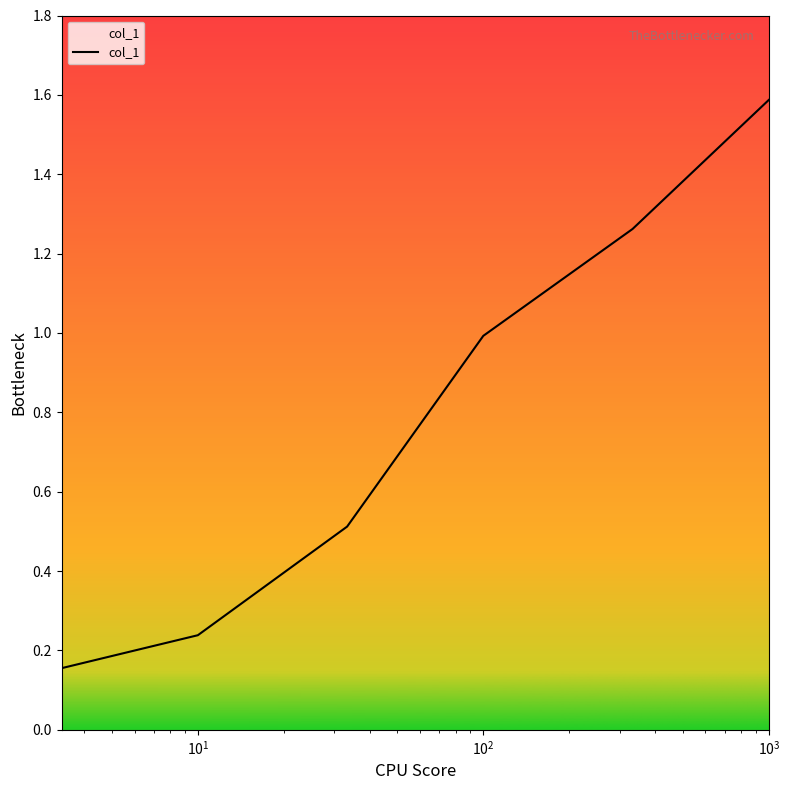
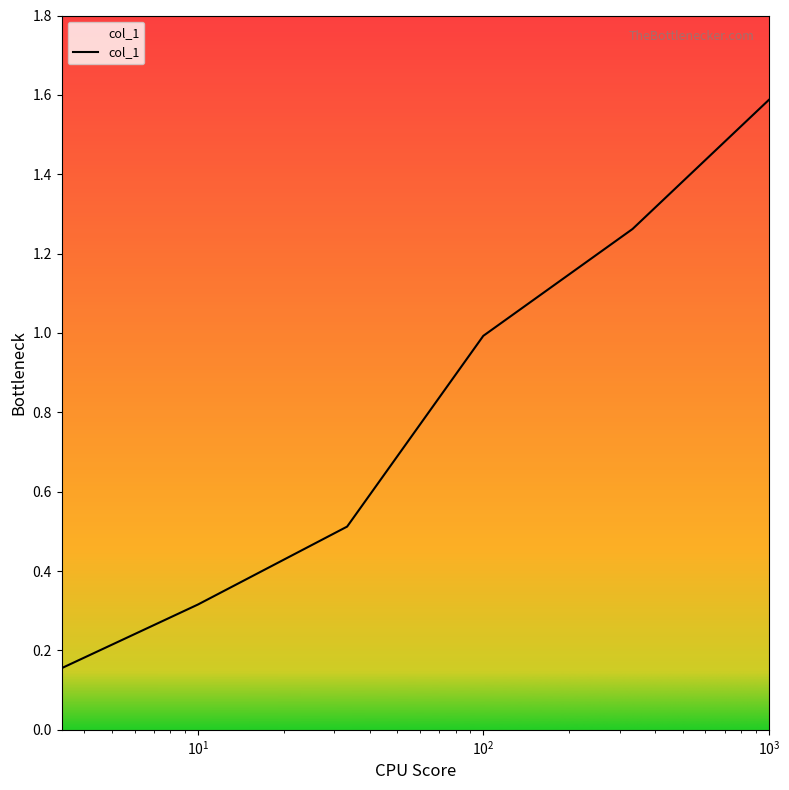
  {
-   "10^1": 0.24,
+   "10^1": 0.32,
    "10^2": 0.99,
    "10^3": 1.59
  }
